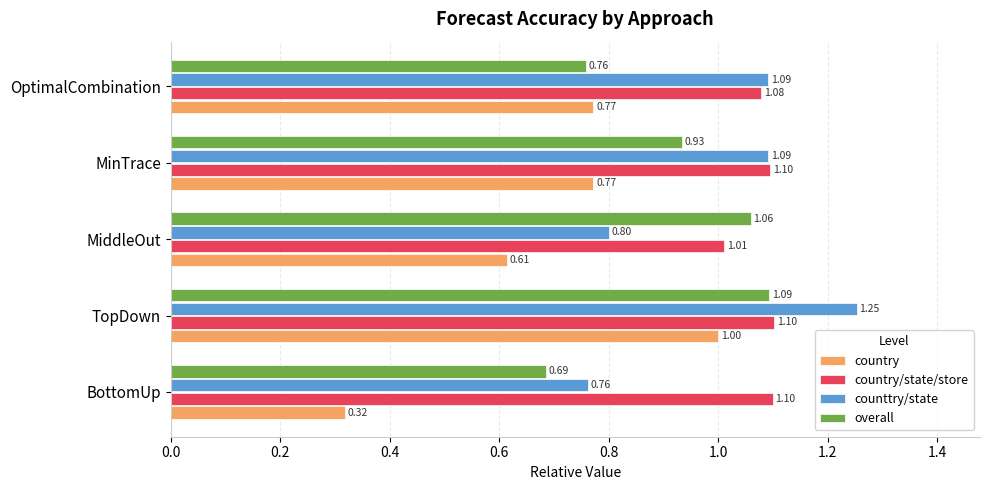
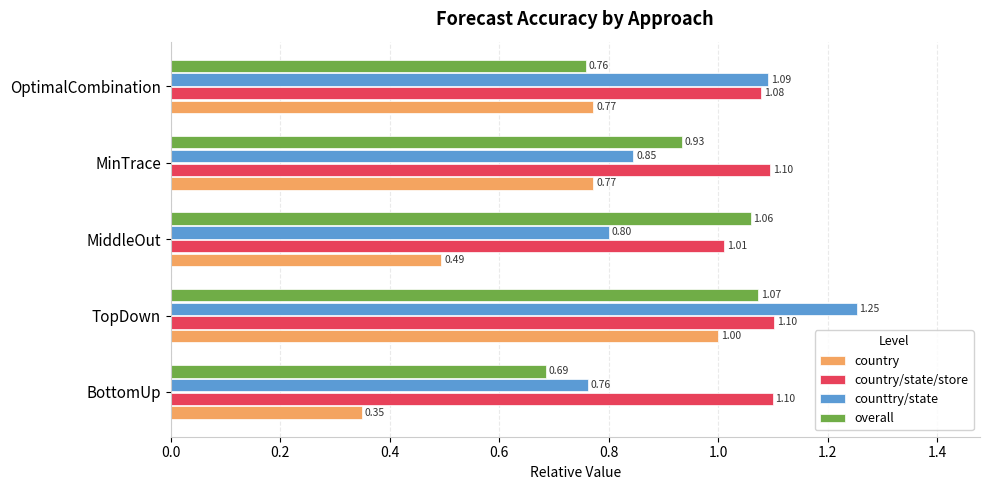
  {
    "country": {
      "OptimalCombination": 0.77,
      "MinTrace": 0.77,
-     "MiddleOut": 0.61,
+     "MiddleOut": 0.49,
      "TopDown": 1.00,
-     "BottomUp": 0.32
+     "BottomUp": 0.35
    },
    "country/state/store": {
      "OptimalCombination": 1.08,
      "MinTrace": 1.10,
      "MiddleOut": 1.01,
      "TopDown": 1.10,
      "BottomUp": 1.10
    },
    "counttry/state": {
      "OptimalCombination": 1.09,
-     "MinTrace": 1.09,
+     "MinTrace": 0.85,
      "MiddleOut": 0.80,
      "TopDown": 1.25,
      "BottomUp": 0.76
    },
    "overall": {
      "OptimalCombination": 0.76,
      "MinTrace": 0.93,
      "MiddleOut": 1.06,
-     "TopDown": 1.09,
+     "TopDown": 1.07,
      "BottomUp": 0.69
    }
  }
